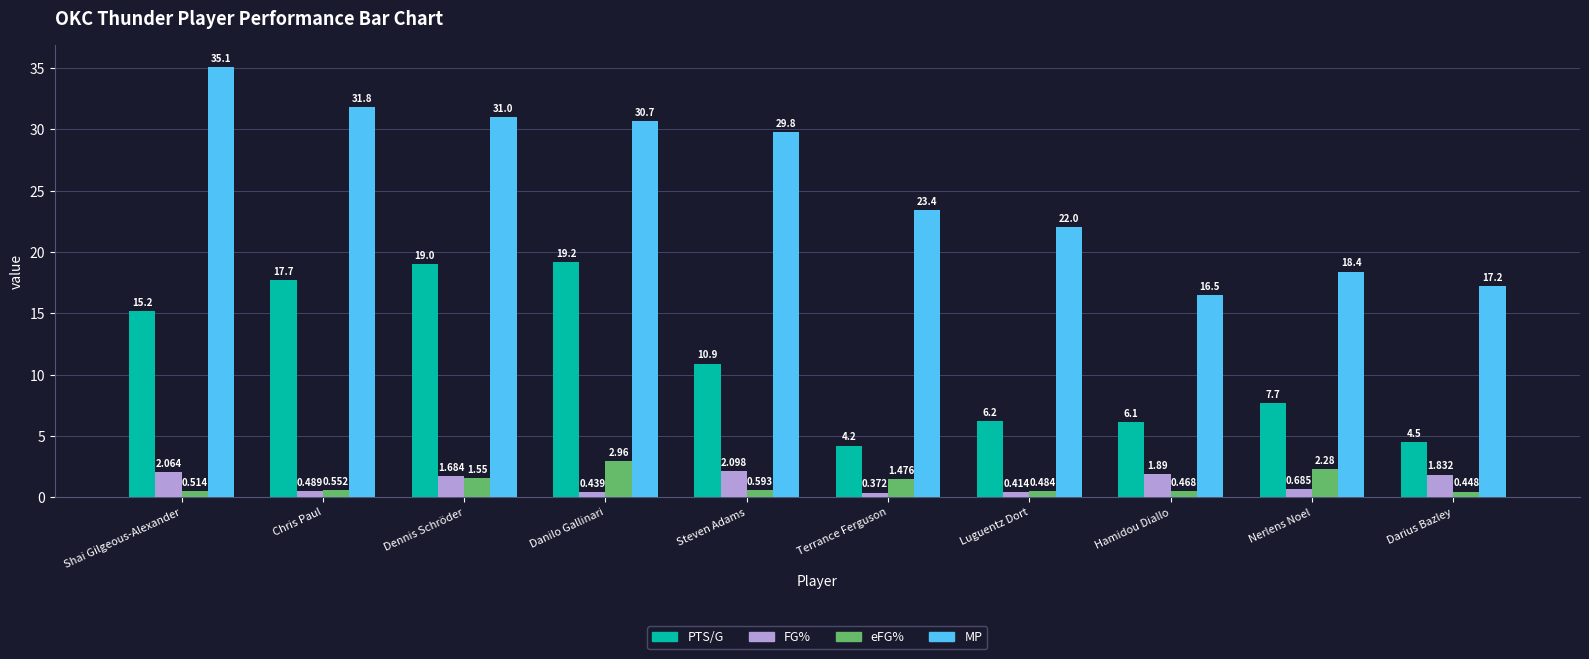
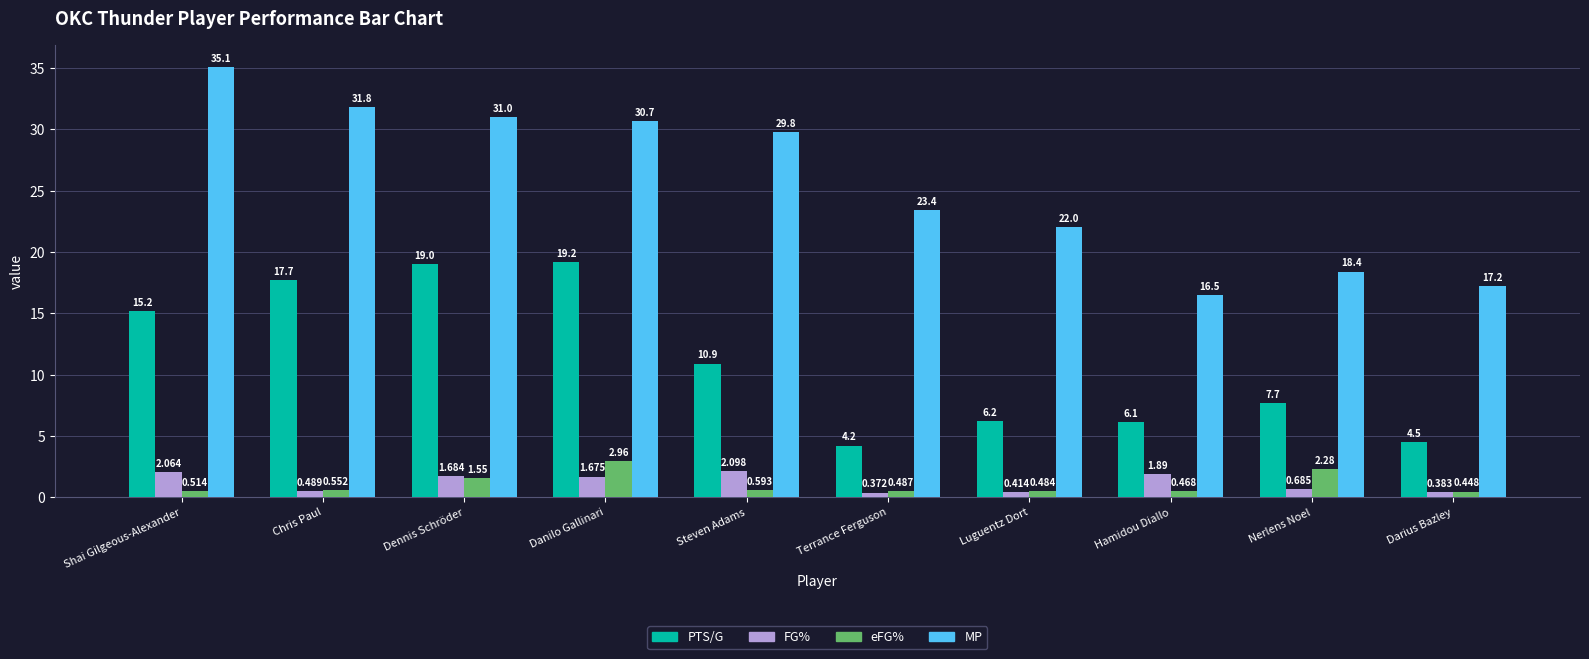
  {
    "PTS/G": {
      "Shai Gilgeous-Alexander": 15.2,
      "Chris Paul": 17.7,
      "Dennis Schröder": 19.0,
      "Danilo Gallinari": 19.2,
      "Steven Adams": 10.9,
      "Terrance Ferguson": 4.2,
      "Luguentz Dort": 6.2,
      "Hamidou Diallo": 6.1,
      "Nerlens Noel": 7.7,
      "Darius Bazley": 4.5
    },
    "FG%": {
      "Shai Gilgeous-Alexander": 2.064,
      "Chris Paul": 0.489,
      "Dennis Schröder": 1.684,
-     "Danilo Gallinari": 0.439,
+     "Danilo Gallinari": 1.675,
      "Steven Adams": 2.098,
      "Terrance Ferguson": 0.372,
      "Luguentz Dort": 0.414,
      "Hamidou Diallo": 1.89,
      "Nerlens Noel": 0.685,
-     "Darius Bazley": 1.832
+     "Darius Bazley": 0.383
    },
    "eFG%": {
      "Shai Gilgeous-Alexander": 0.514,
      "Chris Paul": 0.552,
      "Dennis Schröder": 1.55,
      "Danilo Gallinari": 2.96,
      "Steven Adams": 0.593,
-     "Terrance Ferguson": 1.476,
+     "Terrance Ferguson": 0.487,
      "Luguentz Dort": 0.484,
      "Hamidou Diallo": 0.468,
      "Nerlens Noel": 2.28,
      "Darius Bazley": 0.448
    },
    "MP": {
      "Shai Gilgeous-Alexander": 35.1,
      "Chris Paul": 31.8,
      "Dennis Schröder": 31.0,
      "Danilo Gallinari": 30.7,
      "Steven Adams": 29.8,
      "Terrance Ferguson": 23.4,
      "Luguentz Dort": 22.0,
      "Hamidou Diallo": 16.5,
      "Nerlens Noel": 18.4,
      "Darius Bazley": 17.2
    }
  }
